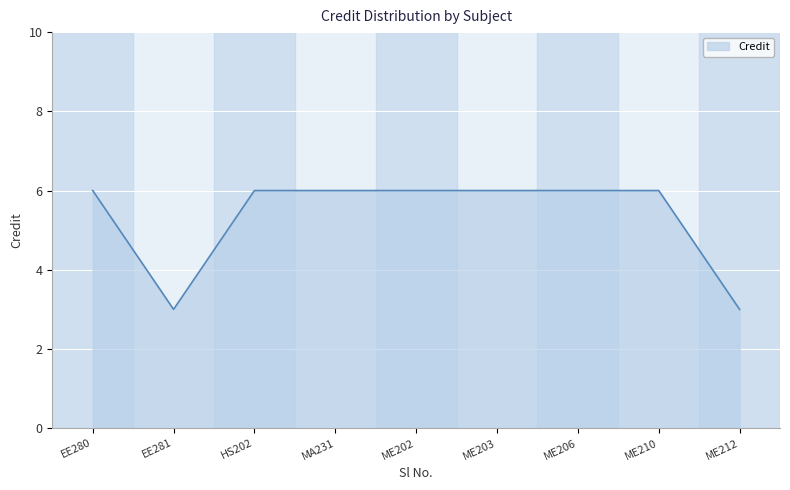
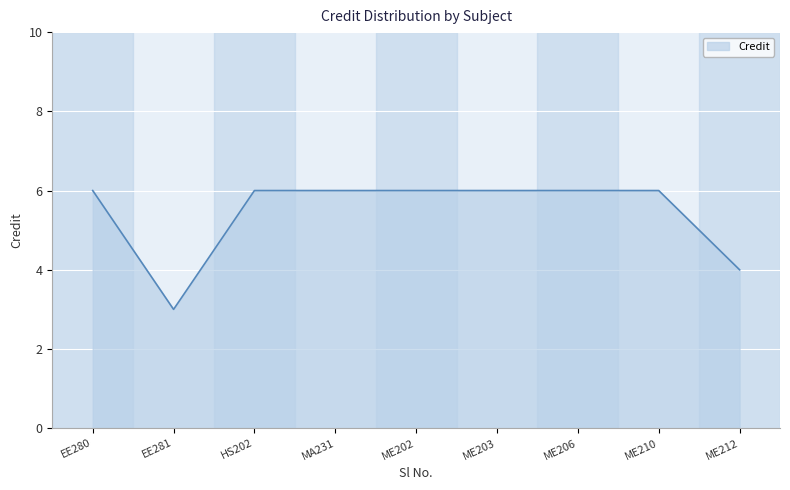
  {
    "EE280": 6,
    "EE281": 3,
    "HS202": 6,
    "MA231": 6,
    "ME202": 6,
    "ME203": 6,
    "ME206": 6,
    "ME210": 6,
-   "ME212": 3
+   "ME212": 4
  }
